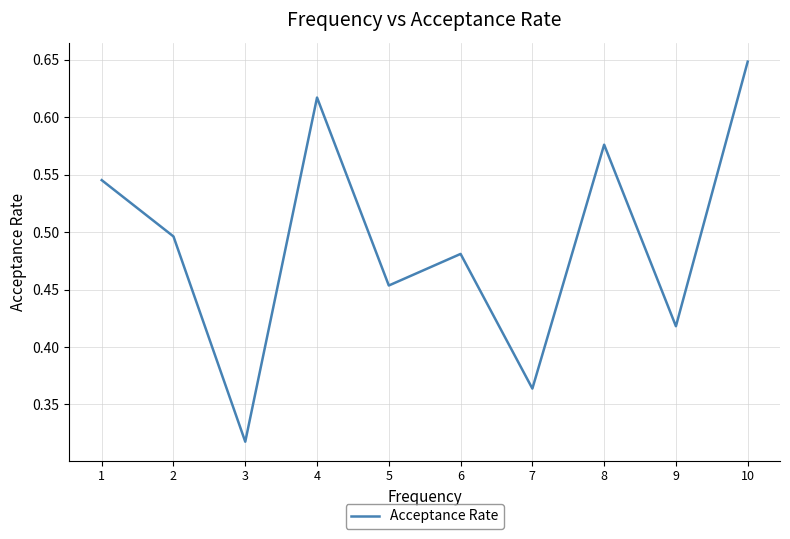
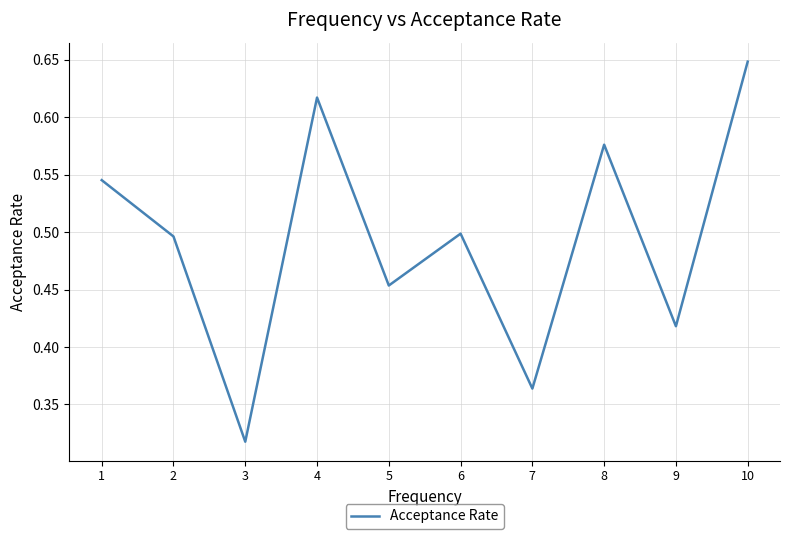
  {
    "1": 0.545,
    "2": 0.496,
    "3": 0.318,
    "4": 0.617,
    "5": 0.454,
-   "6": 0.481,
+   "6": 0.499,
    "7": 0.364,
    "8": 0.576,
    "9": 0.418,
    "10": 0.648
  }
